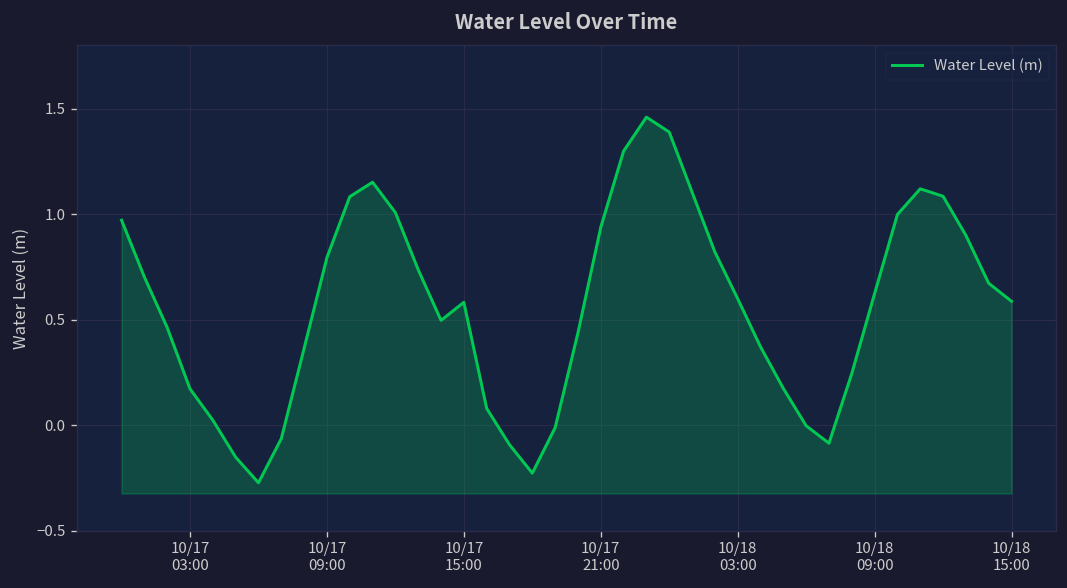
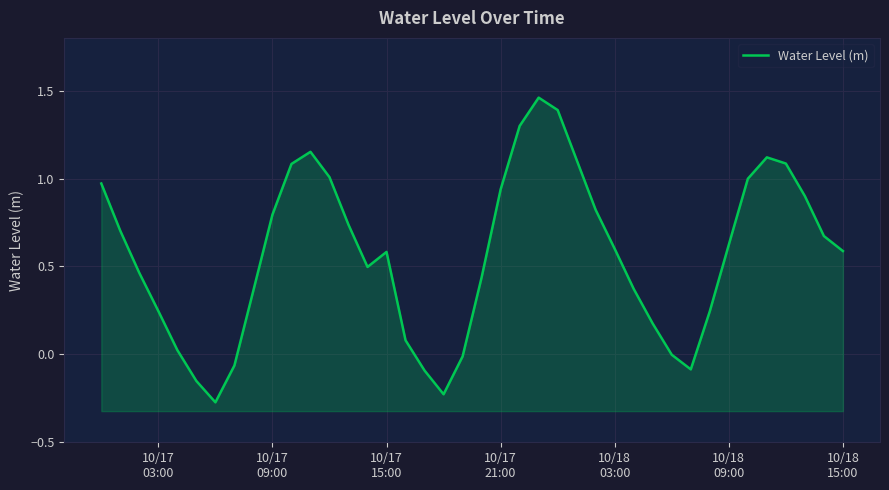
  {
-   "10/17 03:00": 0.17,
+   "10/17 03:00": 0.25,
    "10/17 09:00": 0.79,
    "10/17 15:00": 0.58,
    "10/17 21:00": 0.94,
    "10/18 03:00": 0.60,
    "10/18 09:00": 0.62,
    "10/18 15:00": 0.59
  }
